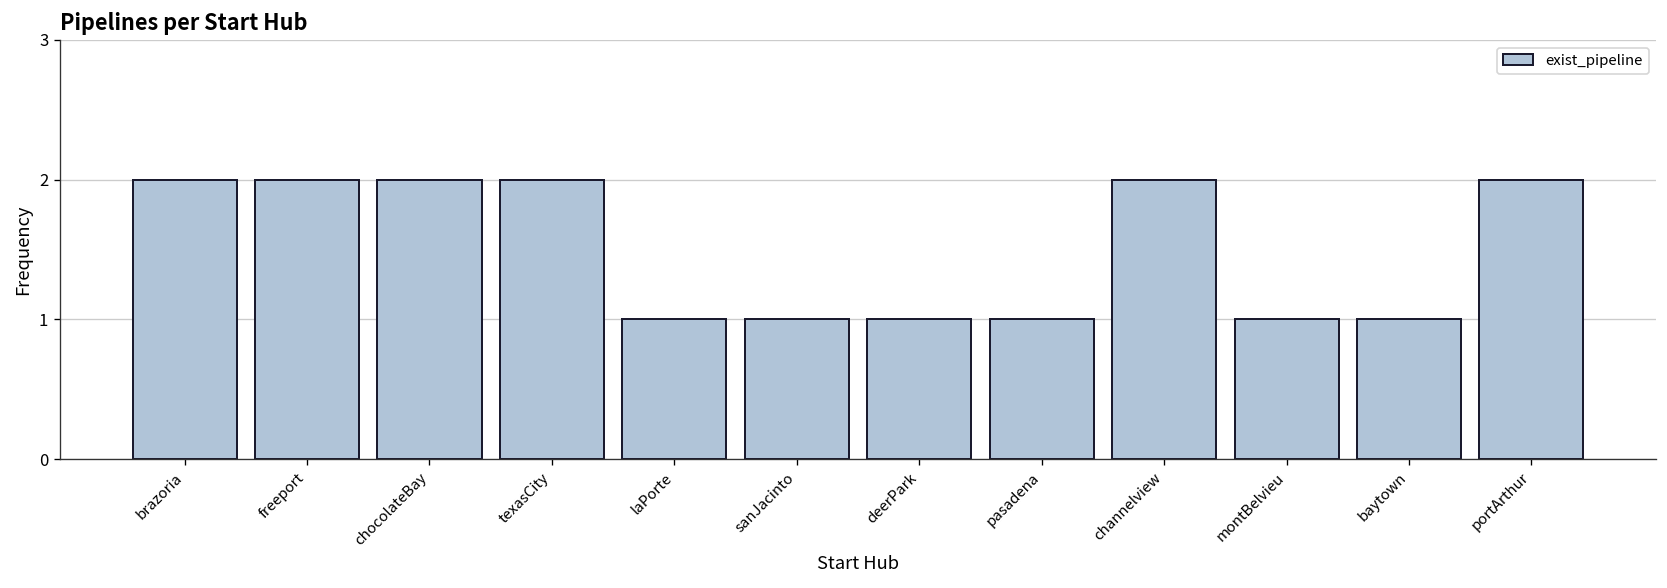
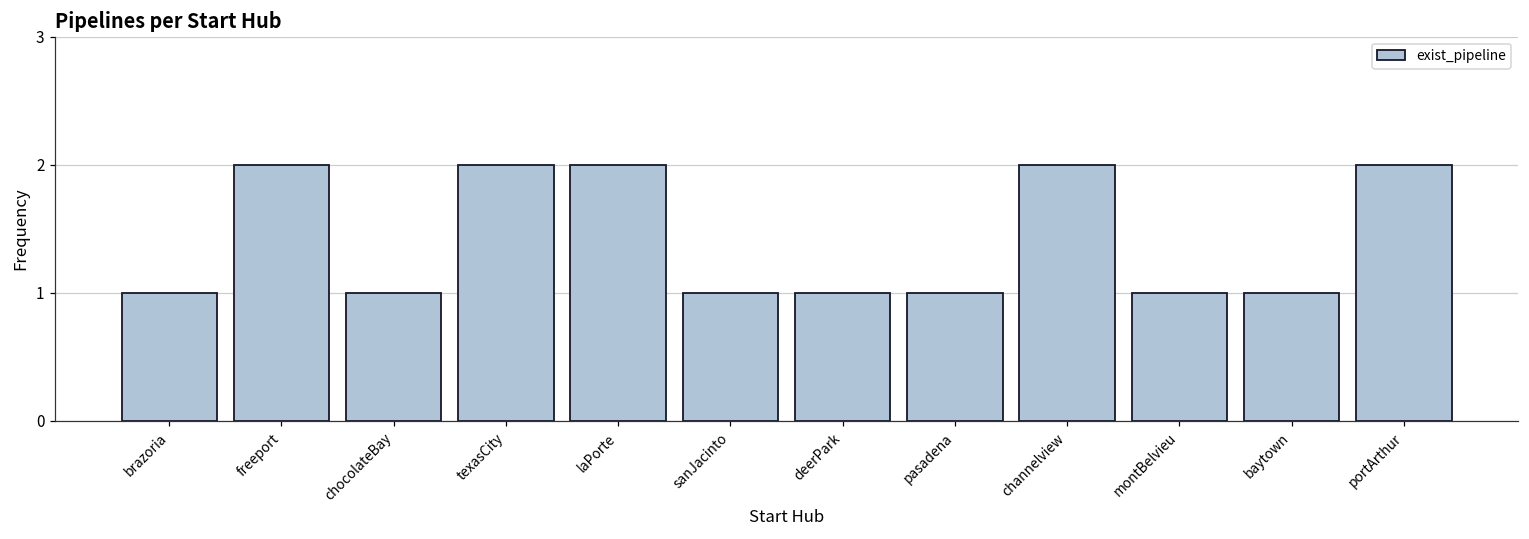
  {
-   "brazoria": 2,
+   "brazoria": 1,
    "freeport": 2,
-   "chocolateBay": 2,
+   "chocolateBay": 1,
    "texasCity": 2,
-   "laPorte": 1,
+   "laPorte": 2,
    "sanJacinto": 1,
    "deerPark": 1,
    "pasadena": 1,
    "channelview": 2,
    "montBelvieu": 1,
    "baytown": 1,
    "portArthur": 2
  }
